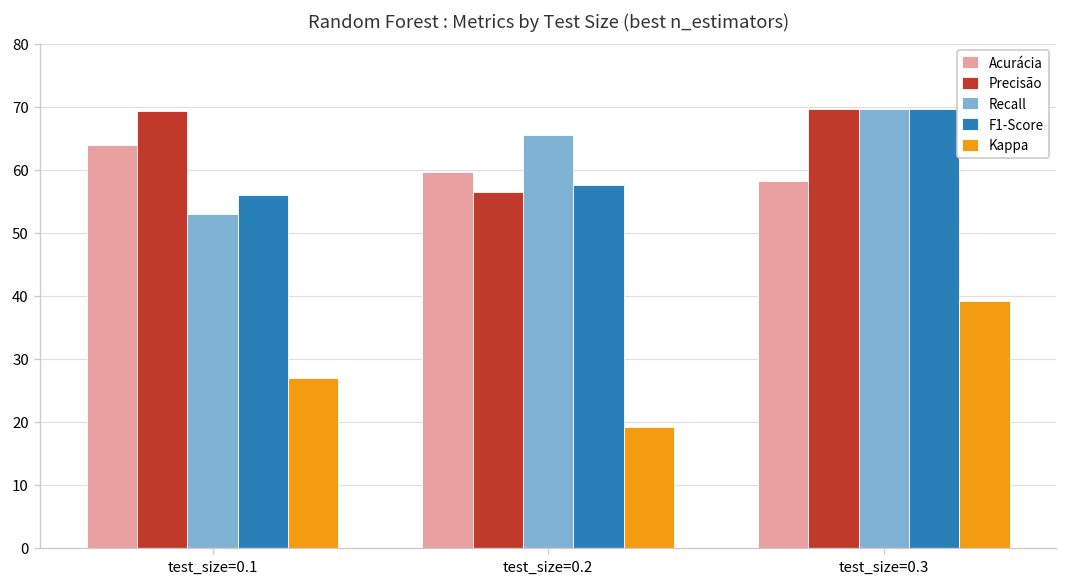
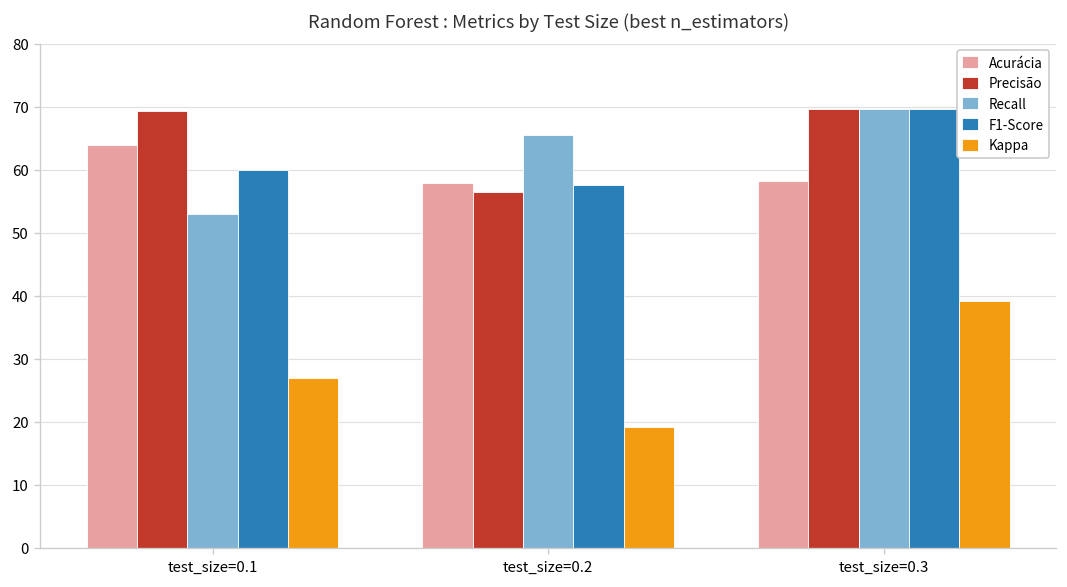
  {
    "Acurácia": {
      "test_size=0.1": 64,
-     "test_size=0.2": 60,
+     "test_size=0.2": 58,
      "test_size=0.3": 58
    },
    "Precisão": {
      "test_size=0.1": 69,
      "test_size=0.2": 56,
      "test_size=0.3": 70
    },
    "Recall": {
      "test_size=0.1": 53,
      "test_size=0.2": 65,
      "test_size=0.3": 70
    },
    "F1-Score": {
-     "test_size=0.1": 56,
+     "test_size=0.1": 60,
      "test_size=0.2": 58,
      "test_size=0.3": 70
    },
    "Kappa": {
      "test_size=0.1": 27,
      "test_size=0.2": 19,
      "test_size=0.3": 39
    }
  }
